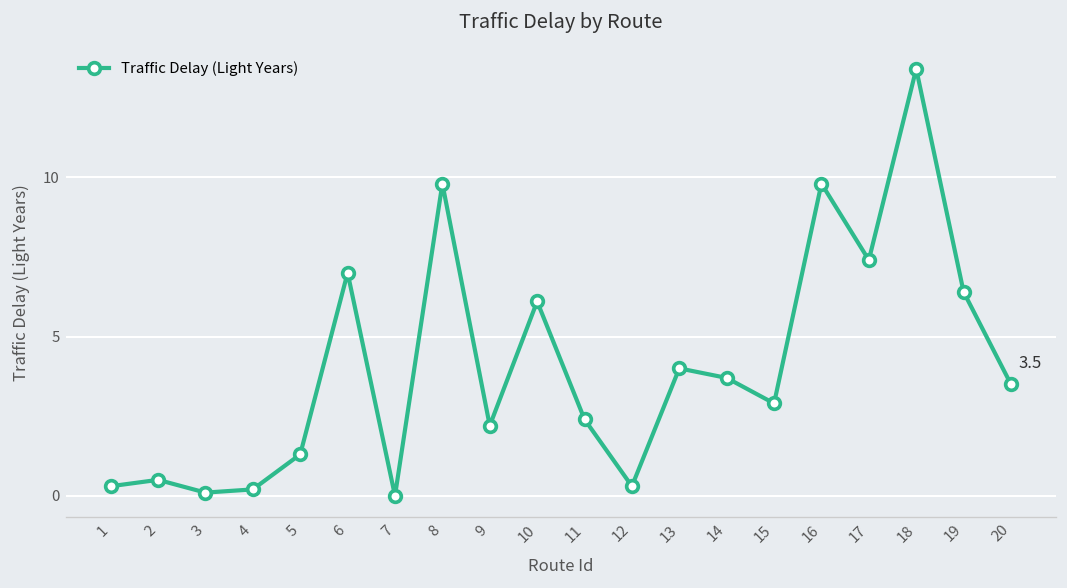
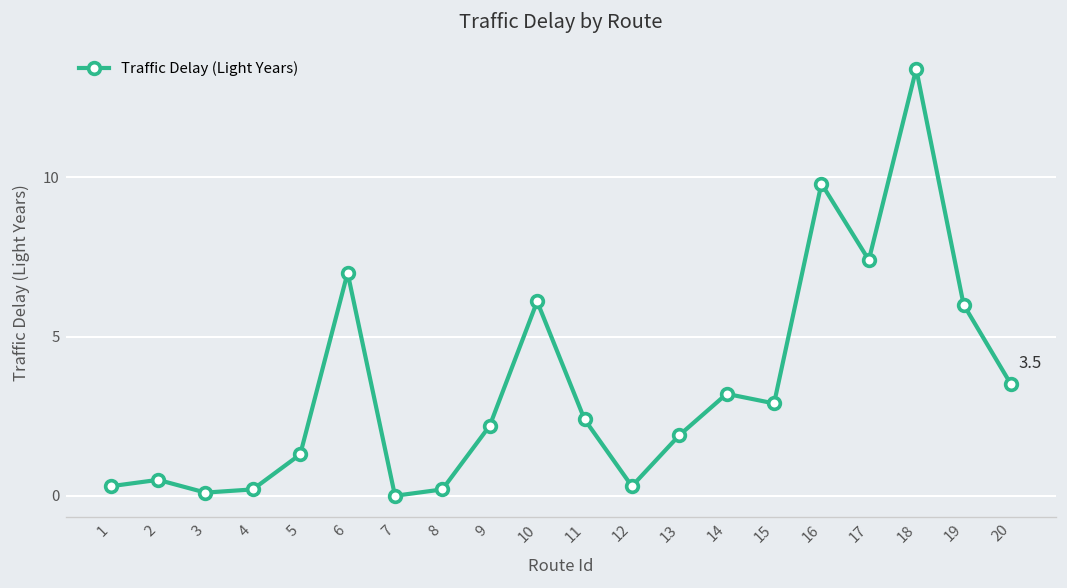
  {
    "1": 0.3,
    "2": 0.5,
    "3": 0.1,
    "4": 0.2,
    "5": 1.3,
    "6": 7.0,
    "7": 0.0,
-   "8": 9.8,
+   "8": 0.2,
    "9": 2.2,
    "10": 6.1,
    "11": 2.4,
    "12": 0.3,
-   "13": 4.0,
-   "14": 3.7,
+   "13": 1.9,
+   "14": 3.2,
    "15": 2.9,
    "16": 9.8,
    "17": 7.4,
    "18": 13.4,
-   "19": 6.4
+   "19": 6.0
  }
